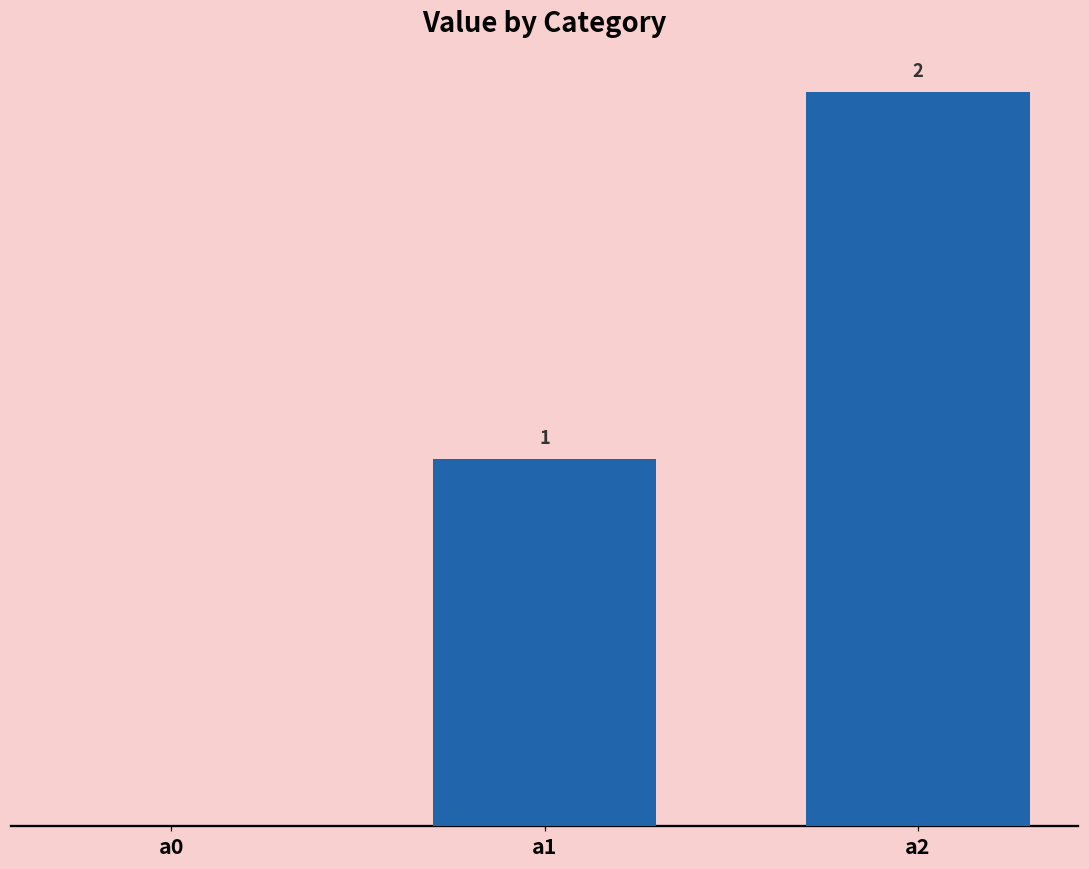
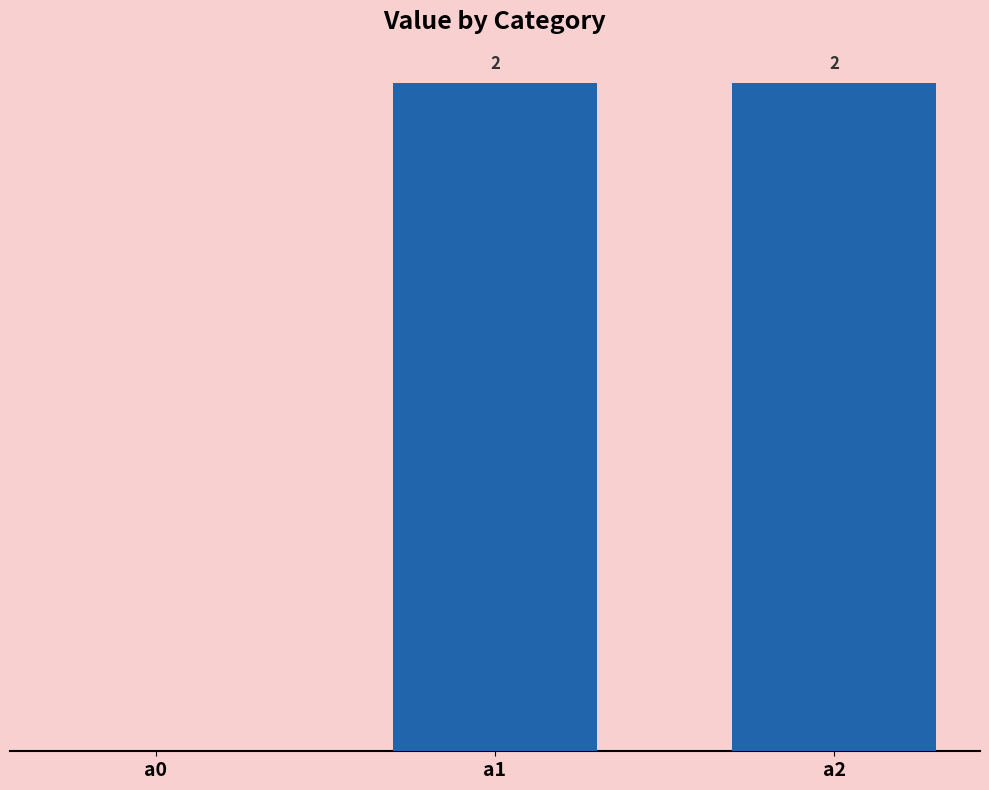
  {
-   "a1": 1,
+   "a1": 2,
    "a2": 2
  }
